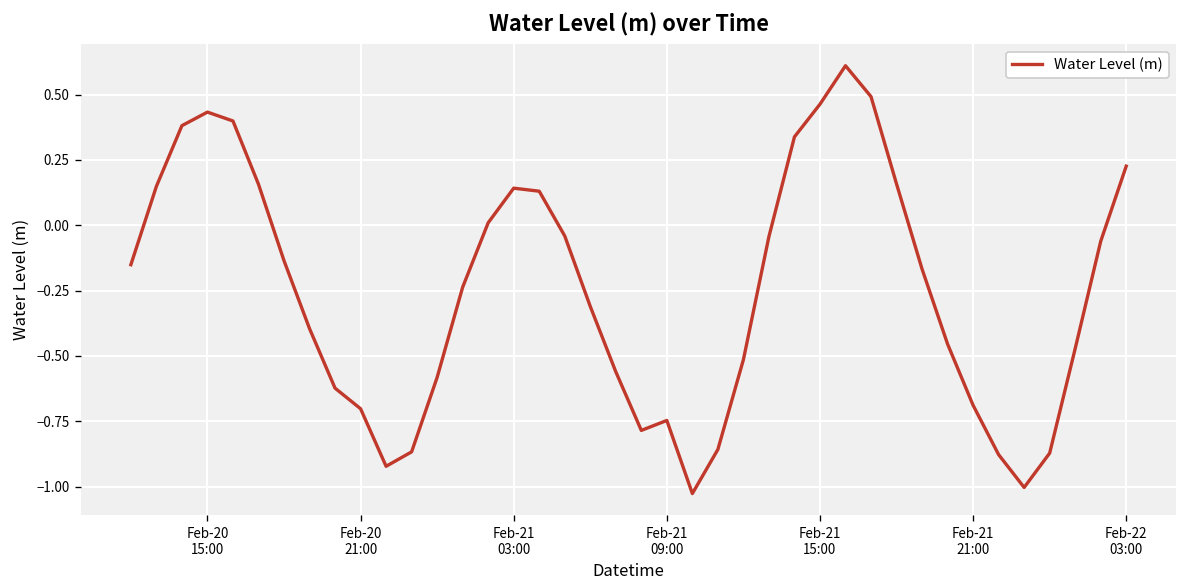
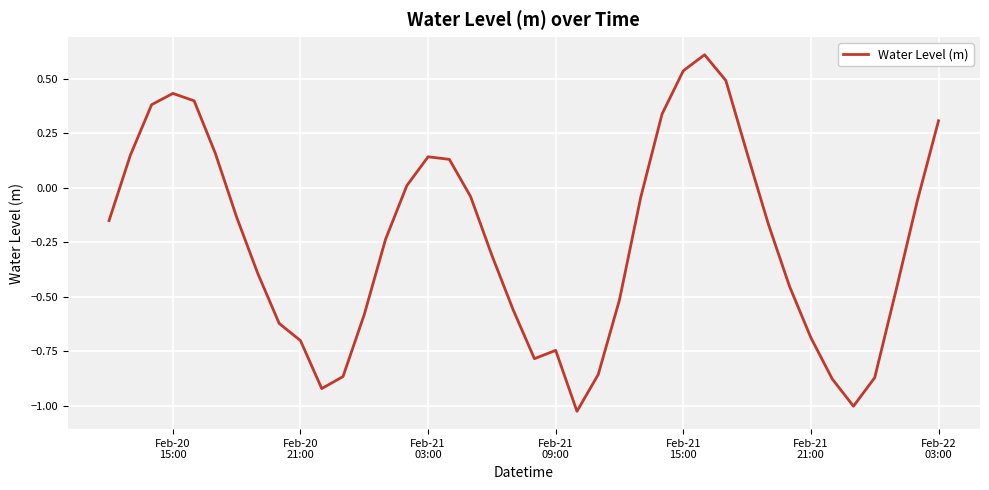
  {
    "Feb-20 15:00": 0.43,
    "Feb-20 21:00": -0.70,
    "Feb-21 03:00": 0.14,
    "Feb-21 09:00": -0.75,
-   "Feb-21 15:00": 0.46,
+   "Feb-21 15:00": 0.54,
    "Feb-21 21:00": -0.69,
-   "Feb-22 03:00": 0.23
+   "Feb-22 03:00": 0.31
  }
